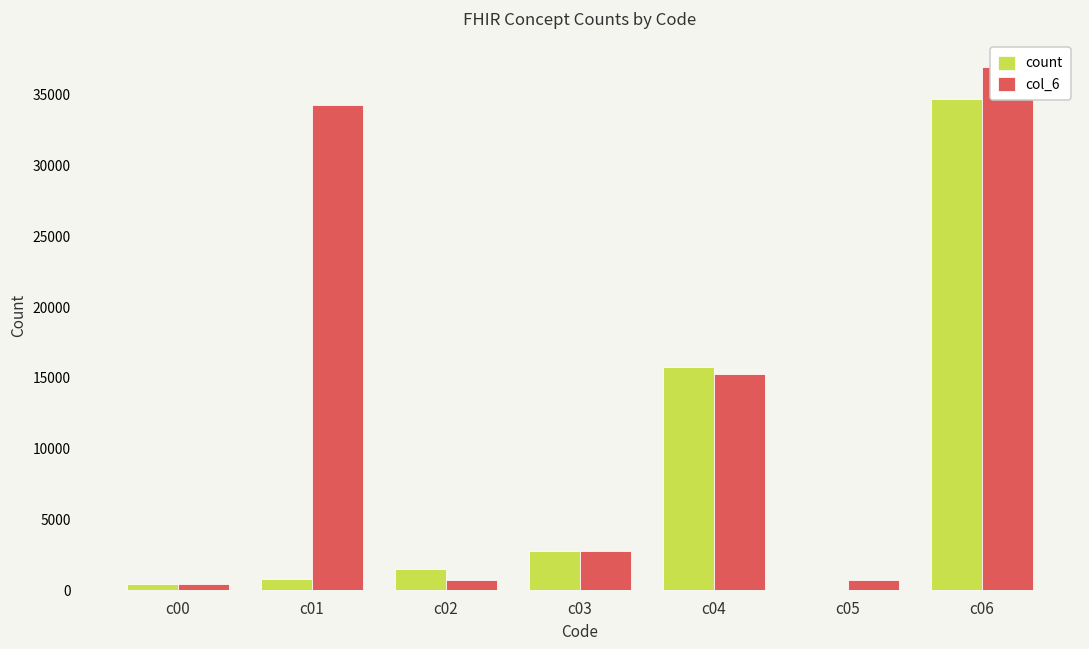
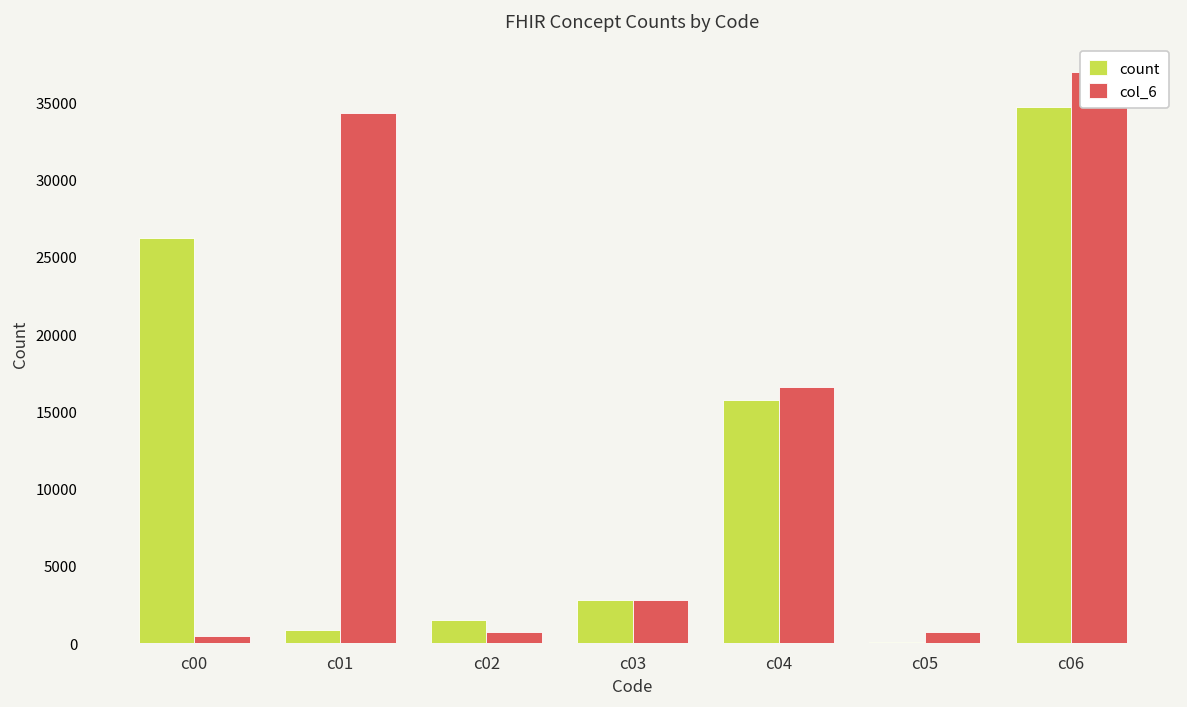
  {
    "count": {
-     "c00": 500,
+     "c00": 26200,
      "c01": 800,
      "c02": 1500,
      "c03": 2800,
      "c04": 15700,
      "c06": 34700
    },
    "col_6": {
      "c00": 500,
      "c01": 34300,
      "c02": 700,
      "c03": 2800,
-     "c04": 15300,
+     "c04": 16600,
      "c05": 700
    }
  }
